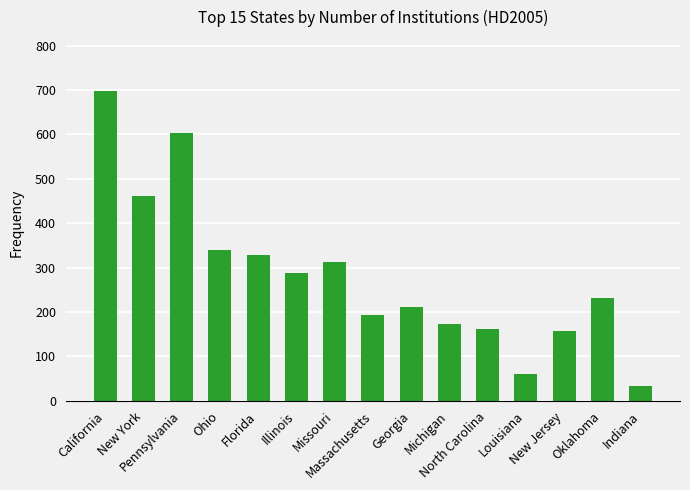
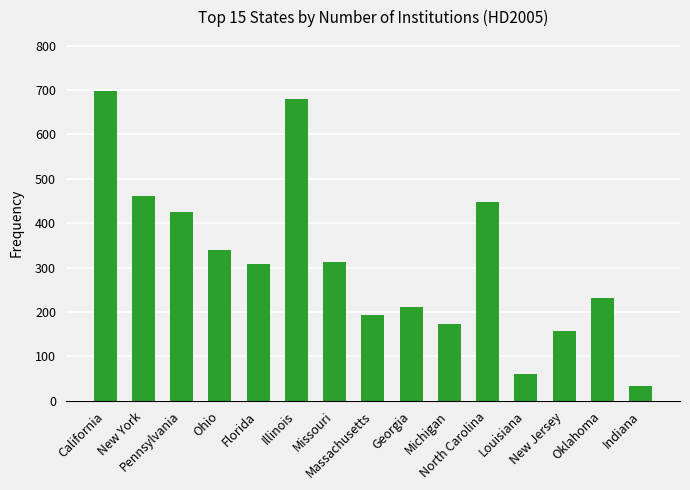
  {
    "California": 700,
    "New York": 460,
-   "Pennsylvania": 600,
+   "Pennsylvania": 430,
    "Ohio": 340,
-   "Florida": 330,
-   "Illinois": 290,
+   "Florida": 310,
+   "Illinois": 680,
    "Missouri": 310,
    "Massachusetts": 190,
    "Georgia": 210,
    "Michigan": 170,
-   "North Carolina": 160,
+   "North Carolina": 450,
    "Louisiana": 60,
    "New Jersey": 160,
    "Oklahoma": 230,
    "Indiana": 30
  }
